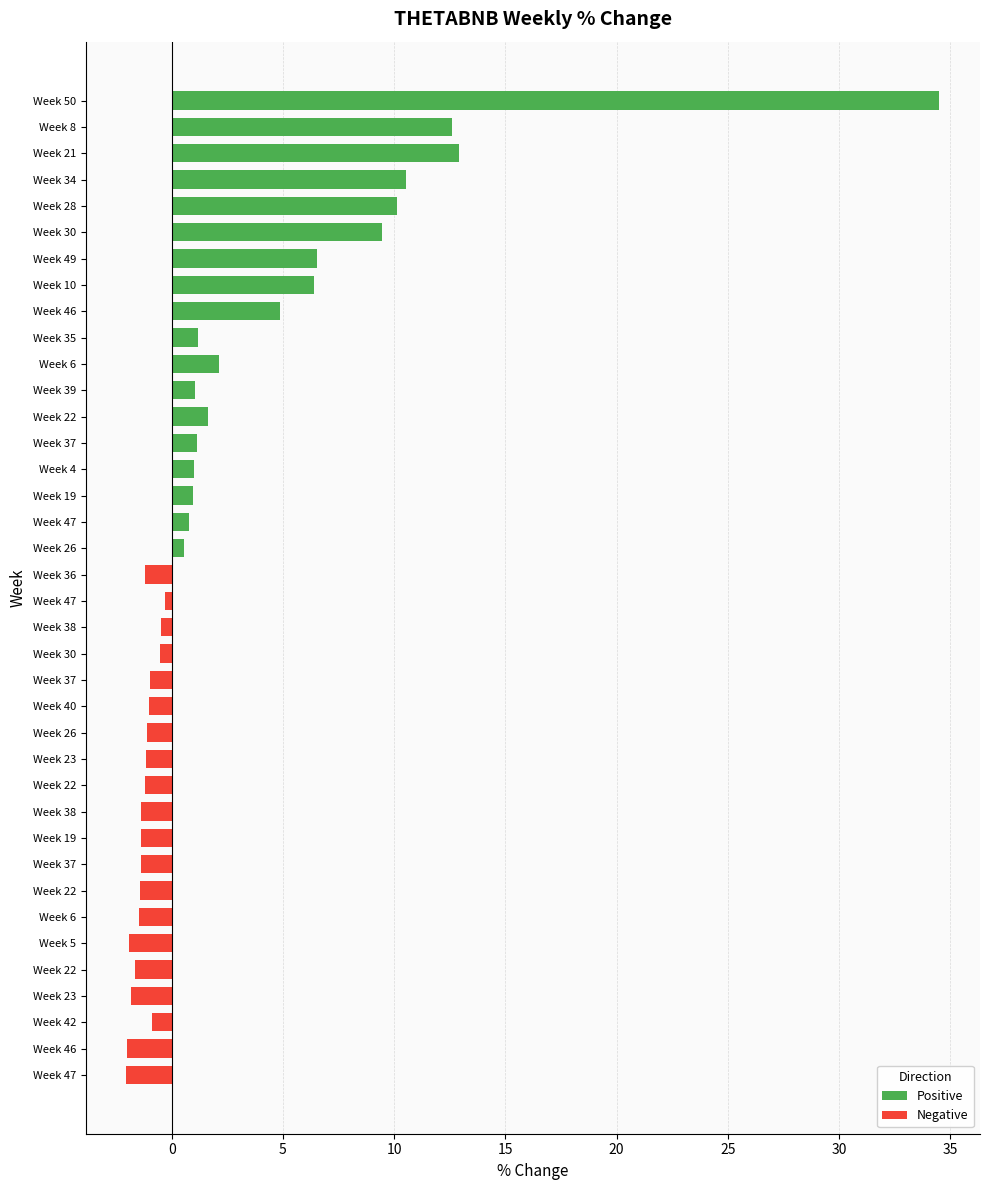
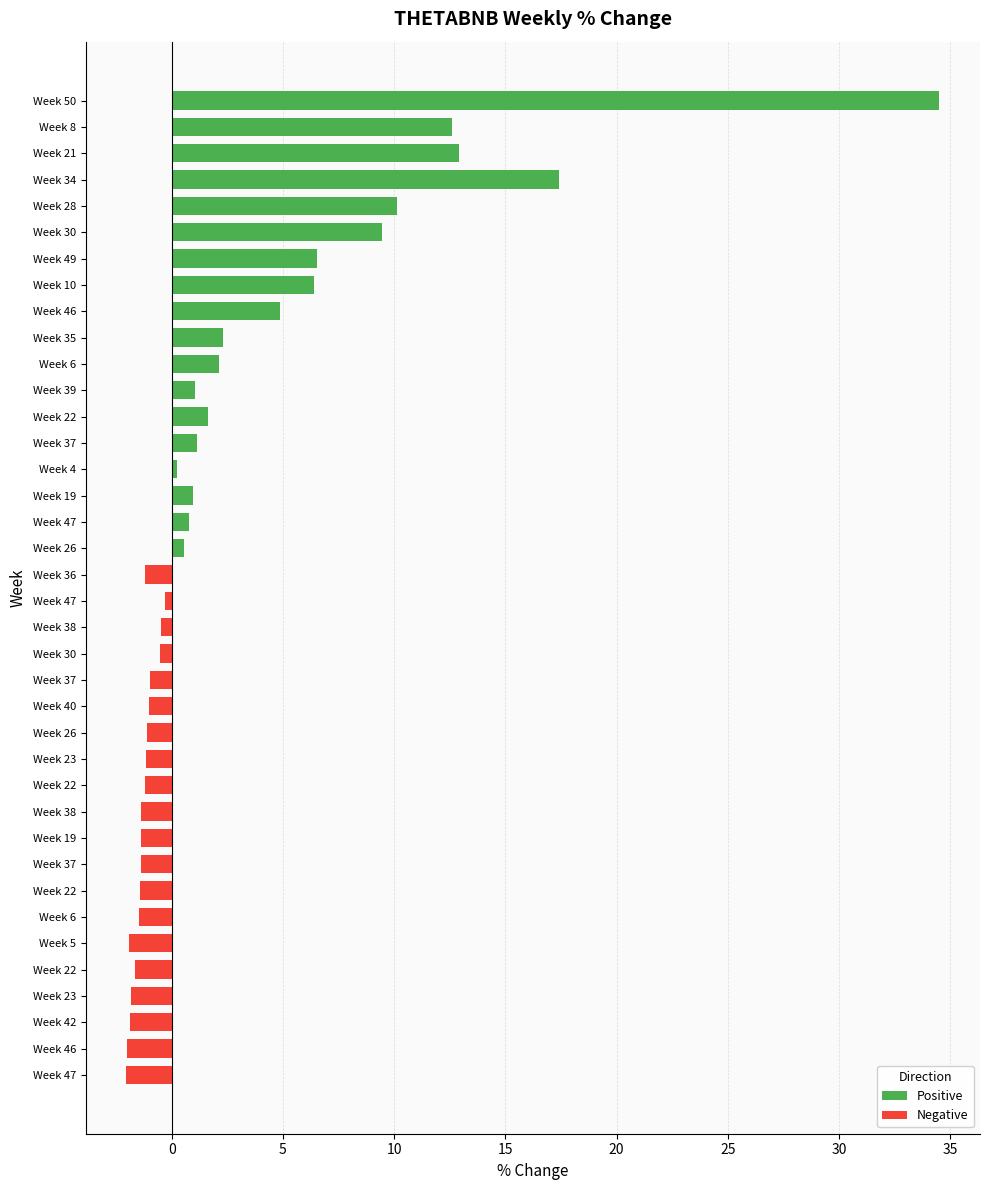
  {
    "Week 50": 34.5,
    "Week 8": 12.6,
    "Week 21": 12.9,
-   "Week 34": 10.6,
+   "Week 34": 17.4,
    "Week 28": 10.1,
    "Week 49": 6.5,
    "Week 10": 6.4,
-   "Week 35": 1.2,
+   "Week 35": 2.3,
    "Week 39": 1.0,
-   "Week 4": 1.0,
+   "Week 4": 0.2,
    "Week 36": -1.2,
    "Week 40": -1.0,
    "Week 5": -1.9,
-   "Week 42": -0.9
+   "Week 42": -1.9
  }
